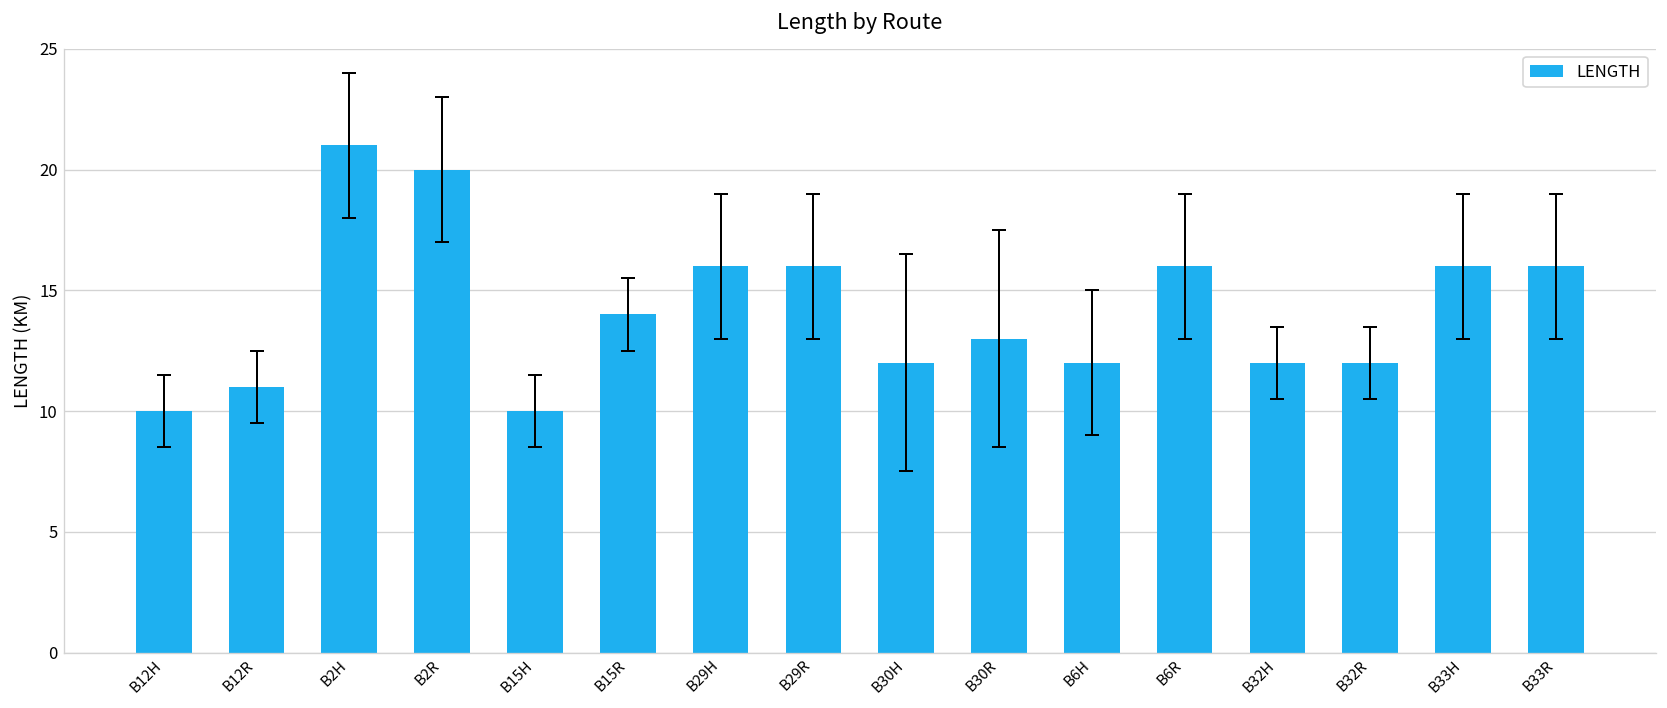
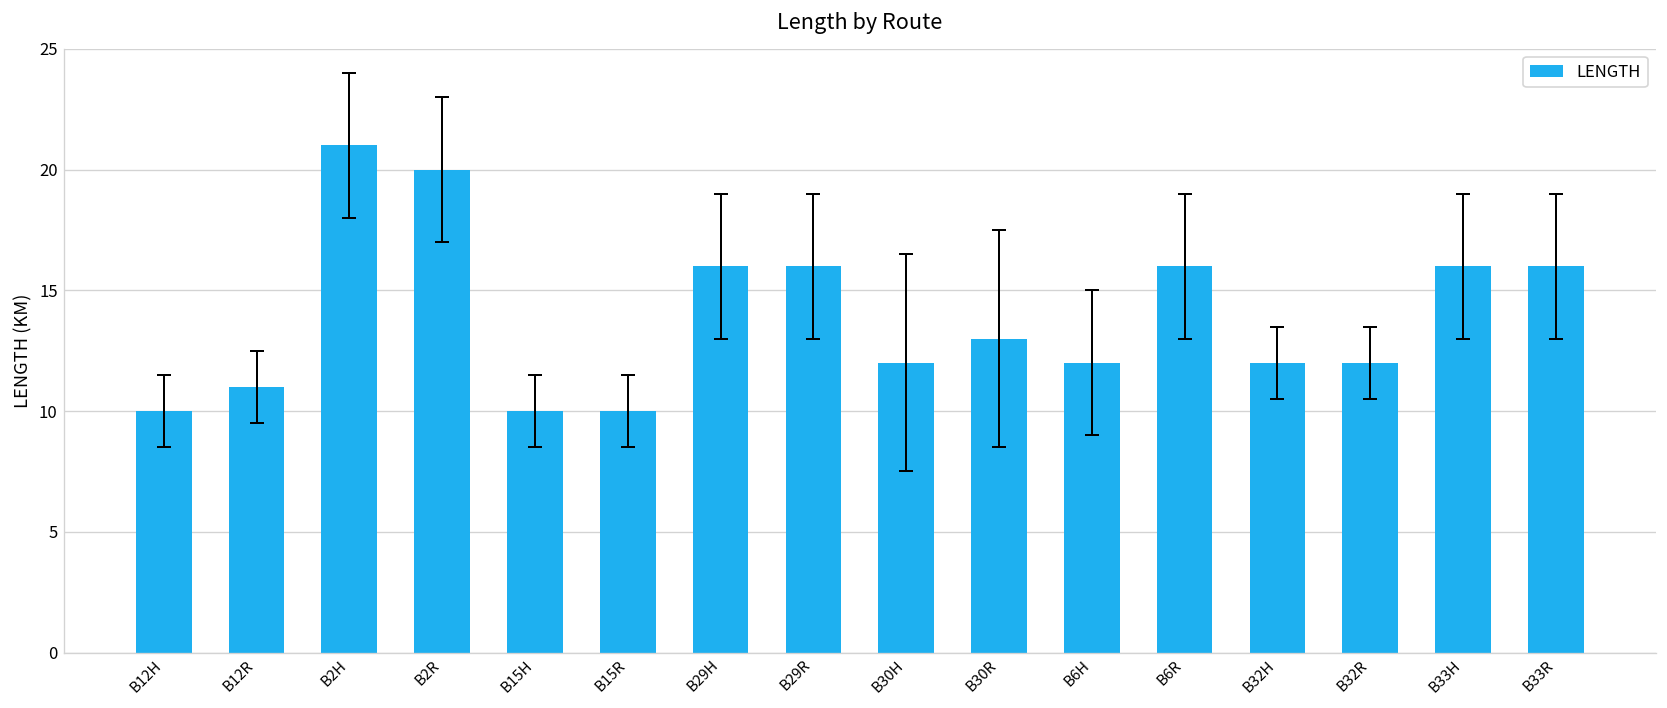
  {
    "LENGTH": {
      "B12H": 10,
      "B12R": 11,
      "B2H": 21,
      "B2R": 20,
      "B15H": 10,
-     "B15R": 14,
+     "B15R": 10,
      "B29H": 16,
      "B29R": 16,
      "B30H": 12,
      "B30R": 13,
      "B6H": 12,
      "B6R": 16,
      "B32H": 12,
      "B32R": 12,
      "B33H": 16,
      "B33R": 16
    }
  }
